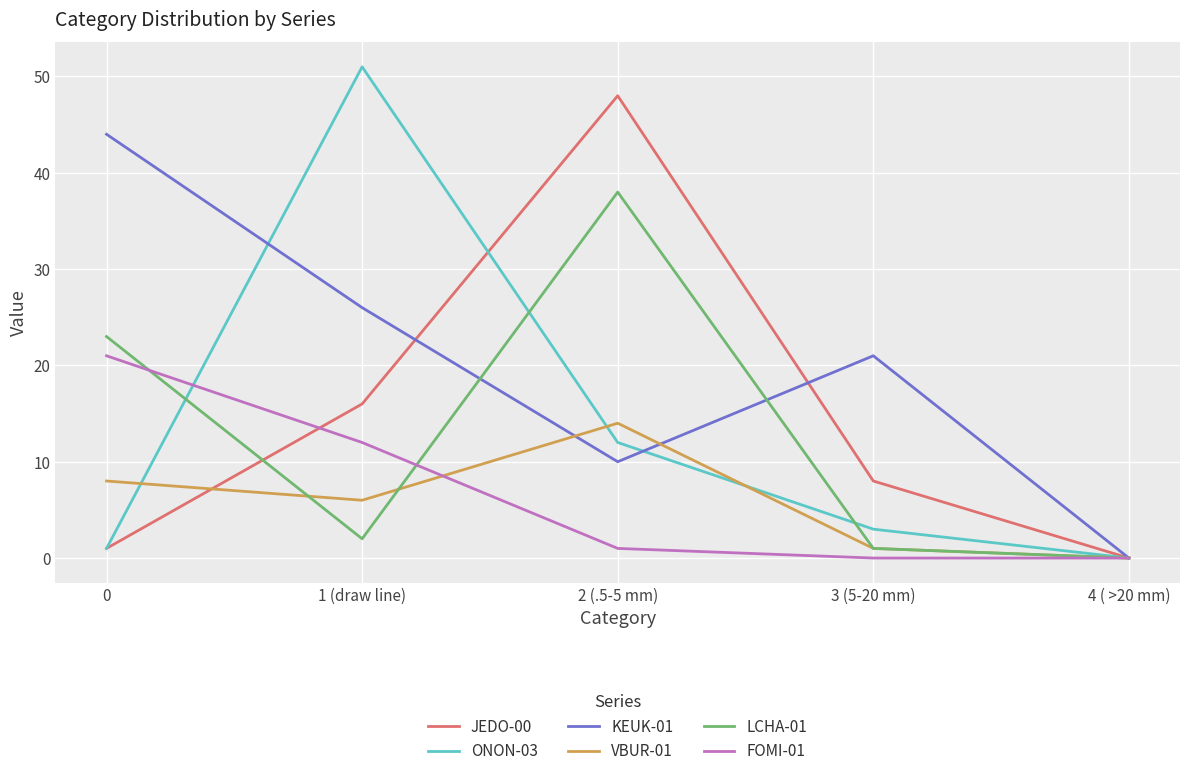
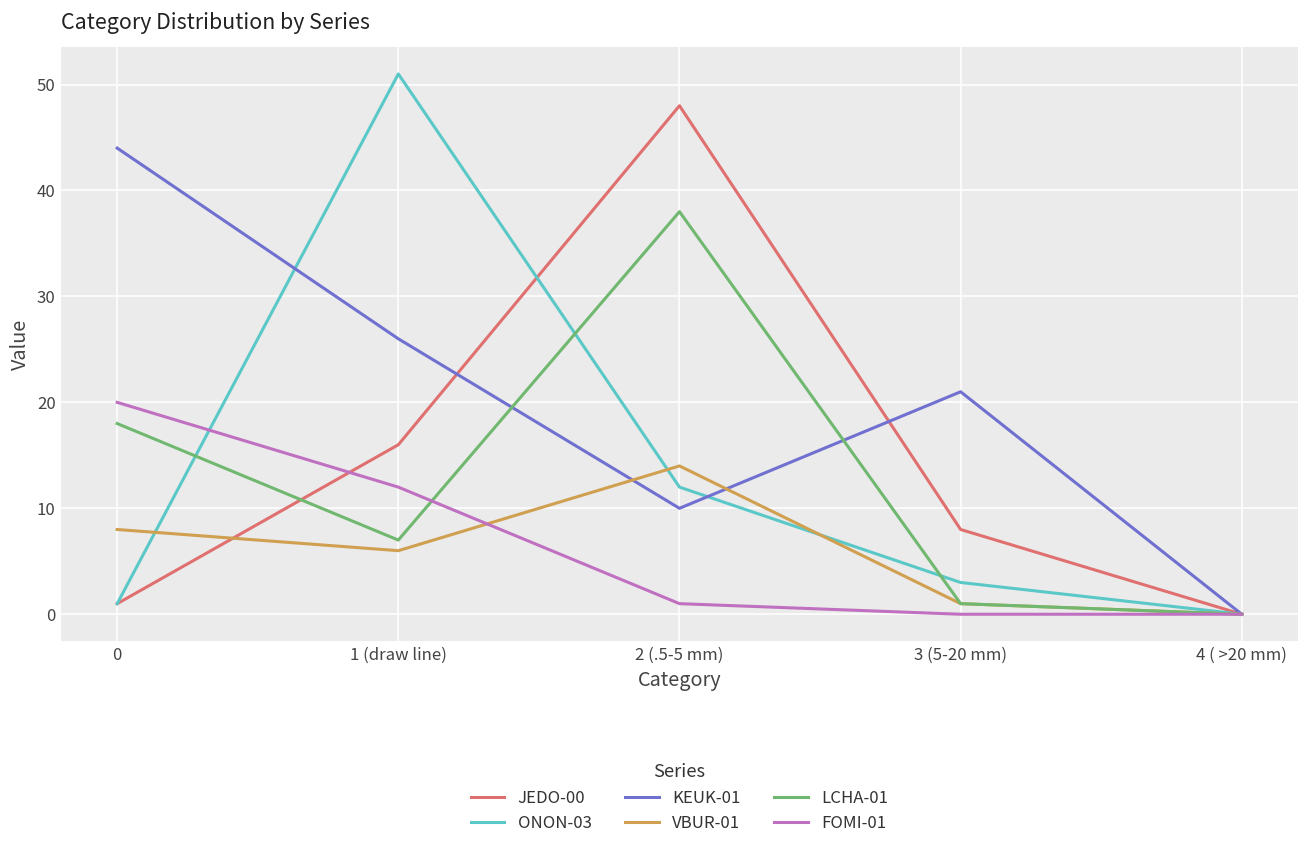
  {
    "ONON-03": {
      "1 (draw line)": 51,
      "2 (.5-5 mm)": 12,
      "3 (5-20 mm)": 3
    },
    "KEUK-01": {
      "0": 44,
      "1 (draw line)": 26,
      "2 (.5-5 mm)": 10,
      "3 (5-20 mm)": 21
    },
    "LCHA-01": {
-     "0": 23,
-     "1 (draw line)": 2,
+     "0": 18,
+     "1 (draw line)": 7,
      "2 (.5-5 mm)": 38
    },
    "FOMI-01": {
-     "0": 21,
+     "0": 20,
      "1 (draw line)": 12,
      "2 (.5-5 mm)": 1,
      "3 (5-20 mm)": 0
    }
  }
